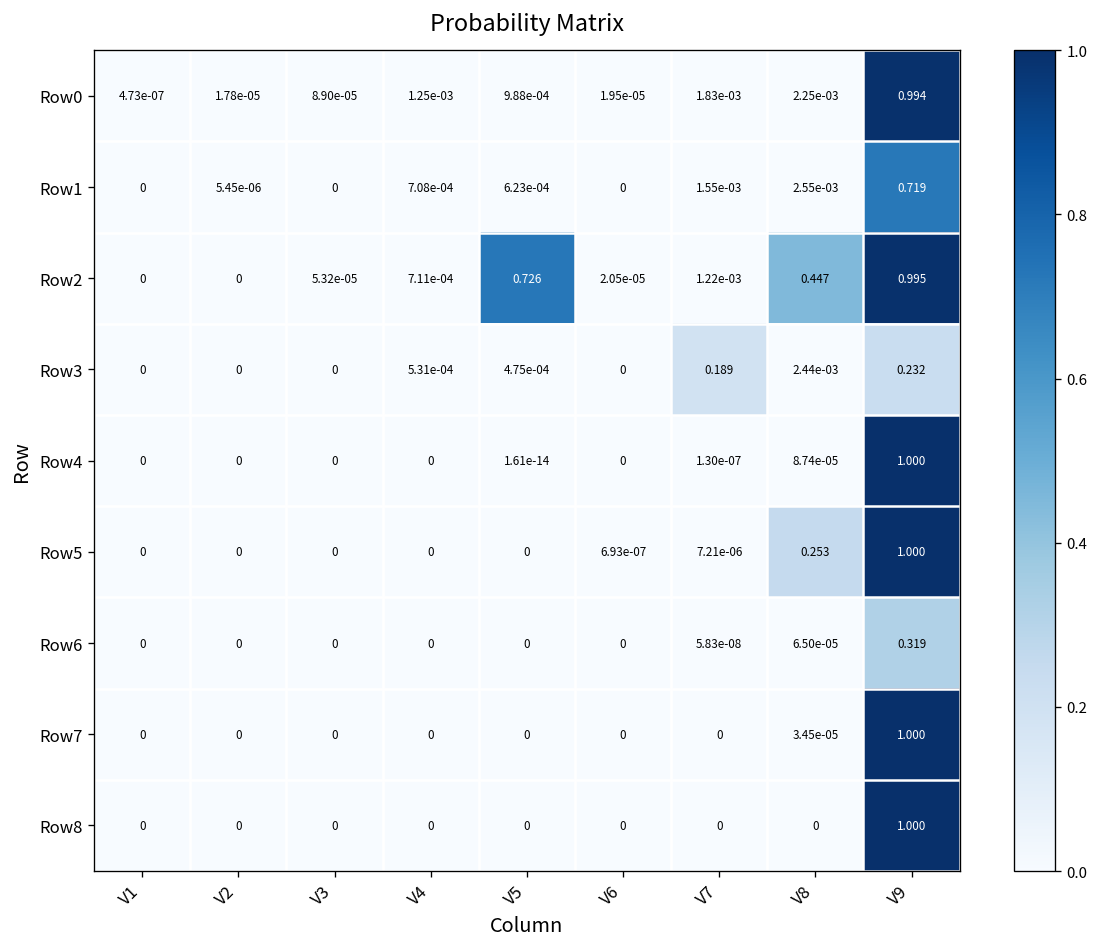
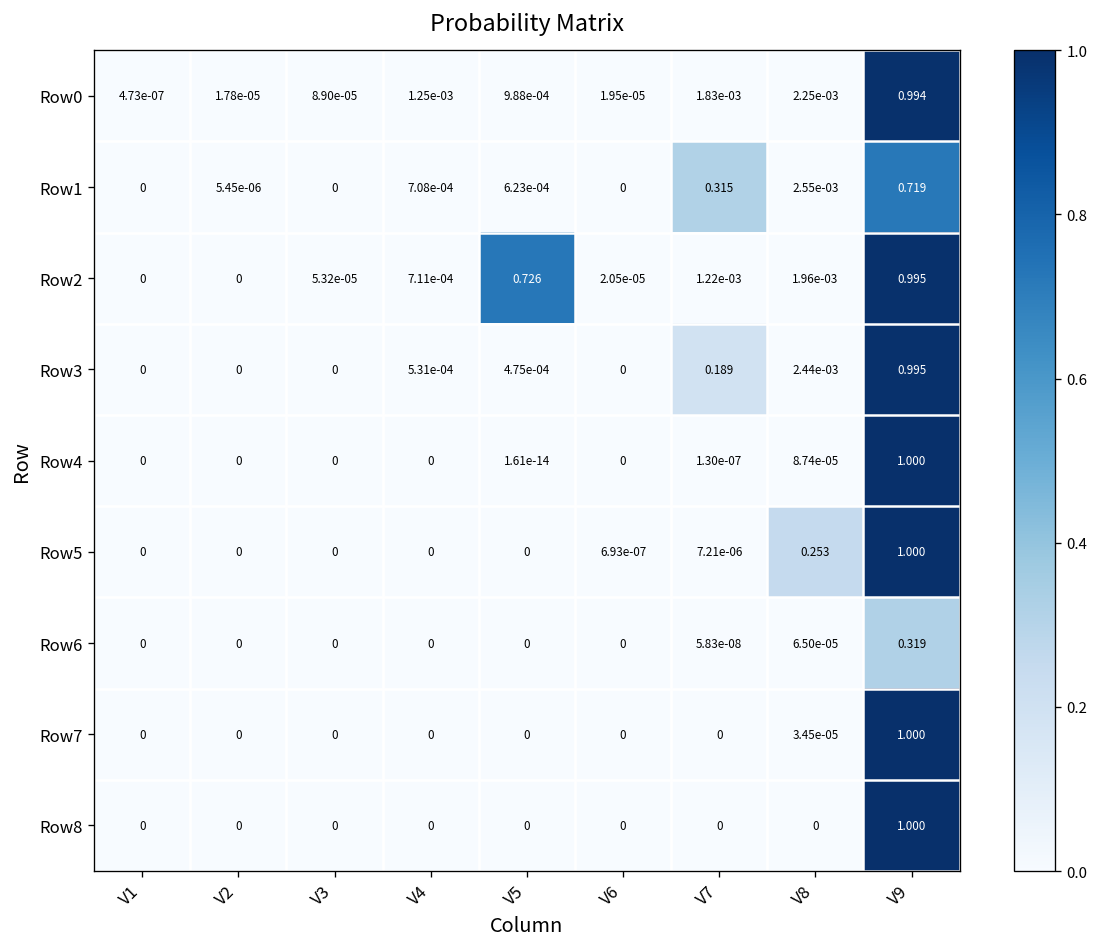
  {
    "Row0": {
      "V1": "4.73e-07",
      "V2": "1.78e-05",
      "V3": "8.90e-05",
      "V4": "1.25e-03",
      "V5": "9.88e-04",
      "V6": "1.95e-05",
      "V7": "1.83e-03",
      "V8": "2.25e-03",
      "V9": "0.994"
    },
    "Row1": {
      "V1": "0",
      "V2": "5.45e-06",
      "V3": "0",
      "V4": "7.08e-04",
      "V5": "6.23e-04",
      "V6": "0",
-     "V7": "1.55e-03",
+     "V7": "0.315",
      "V8": "2.55e-03",
      "V9": "0.719"
    },
    "Row2": {
      "V1": "0",
      "V2": "0",
      "V3": "5.32e-05",
      "V4": "7.11e-04",
      "V5": "0.726",
      "V6": "2.05e-05",
      "V7": "1.22e-03",
-     "V8": "0.447",
+     "V8": "1.96e-03",
      "V9": "0.995"
    },
    "Row3": {
      "V1": "0",
      "V2": "0",
      "V3": "0",
      "V4": "5.31e-04",
      "V5": "4.75e-04",
      "V6": "0",
      "V7": "0.189",
      "V8": "2.44e-03",
-     "V9": "0.232"
+     "V9": "0.995"
    },
    "Row4": {
      "V1": "0",
      "V2": "0",
      "V3": "0",
      "V4": "0",
      "V5": "1.61e-14",
      "V6": "0",
      "V7": "1.30e-07",
      "V8": "8.74e-05",
      "V9": "1.000"
    },
    "Row5": {
      "V1": "0",
      "V2": "0",
      "V3": "0",
      "V4": "0",
      "V5": "0",
      "V6": "6.93e-07",
      "V7": "7.21e-06",
      "V8": "0.253",
      "V9": "1.000"
    },
    "Row6": {
      "V1": "0",
      "V2": "0",
      "V3": "0",
      "V4": "0",
      "V5": "0",
      "V6": "0",
      "V7": "5.83e-08",
      "V8": "6.50e-05",
      "V9": "0.319"
    },
    "Row7": {
      "V1": "0",
      "V2": "0",
      "V3": "0",
      "V4": "0",
      "V5": "0",
      "V6": "0",
      "V7": "0",
      "V8": "3.45e-05",
      "V9": "1.000"
    },
    "Row8": {
      "V1": "0",
      "V2": "0",
      "V3": "0",
      "V4": "0",
      "V5": "0",
      "V6": "0",
      "V7": "0",
      "V8": "0",
      "V9": "1.000"
    }
  }
